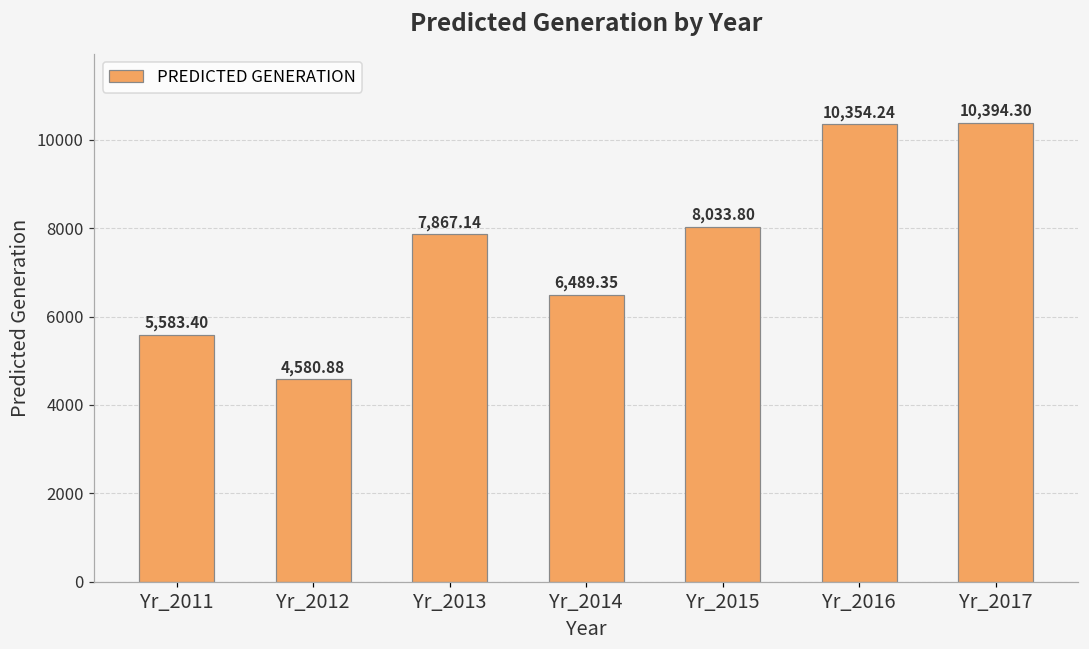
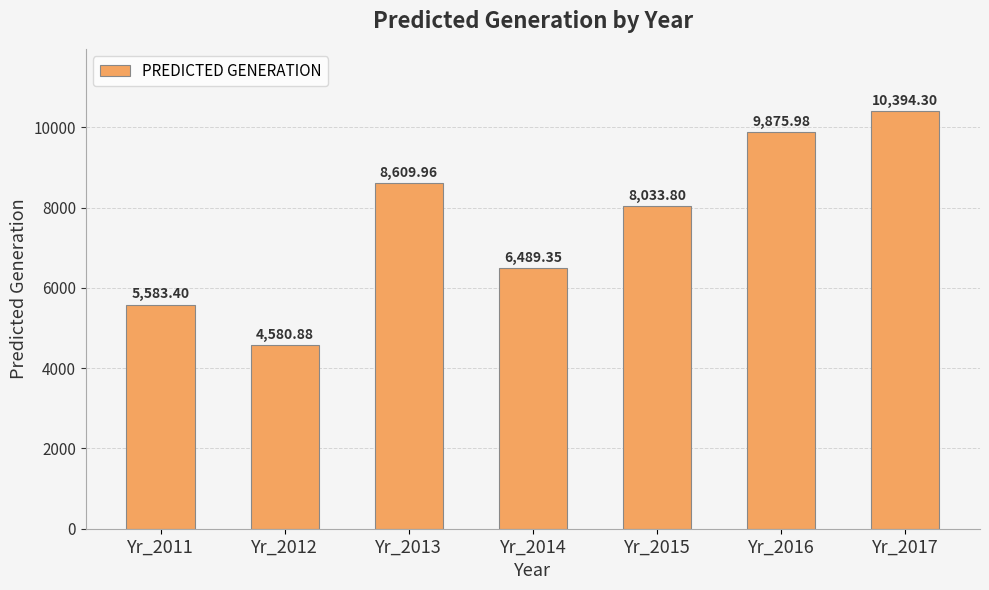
  {
    "Yr_2011": "5,583.40",
    "Yr_2012": "4,580.88",
-   "Yr_2013": "7,867.14",
+   "Yr_2013": "8,609.96",
    "Yr_2014": "6,489.35",
    "Yr_2015": "8,033.80",
-   "Yr_2016": "10,354.24",
+   "Yr_2016": "9,875.98",
    "Yr_2017": "10,394.30"
  }
